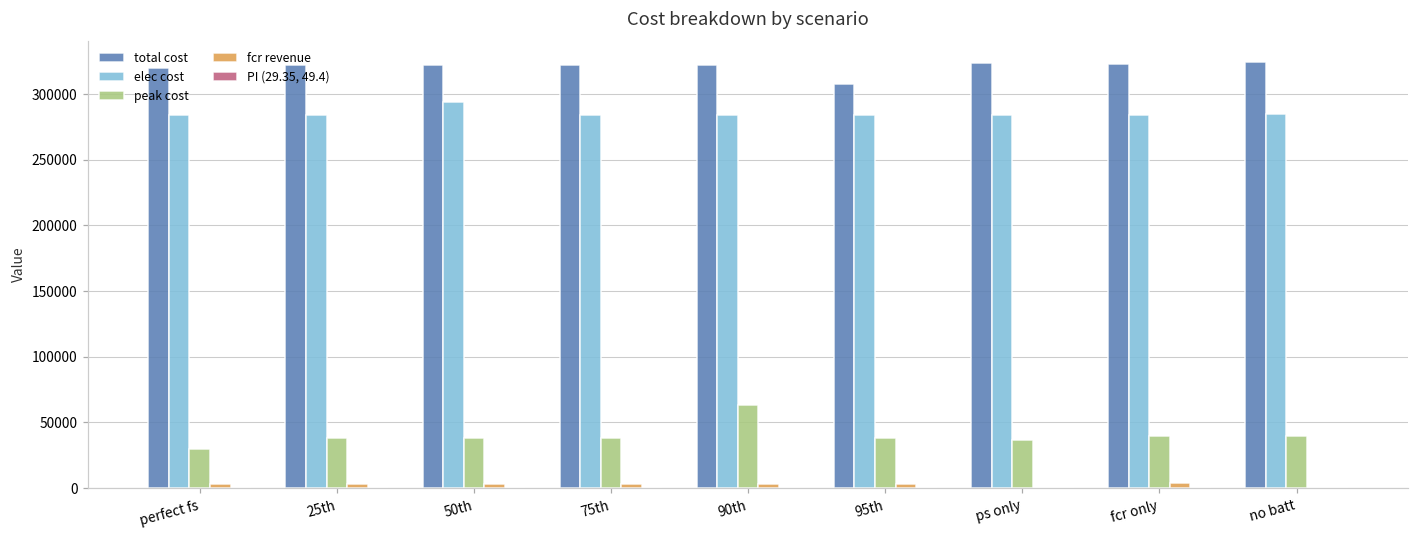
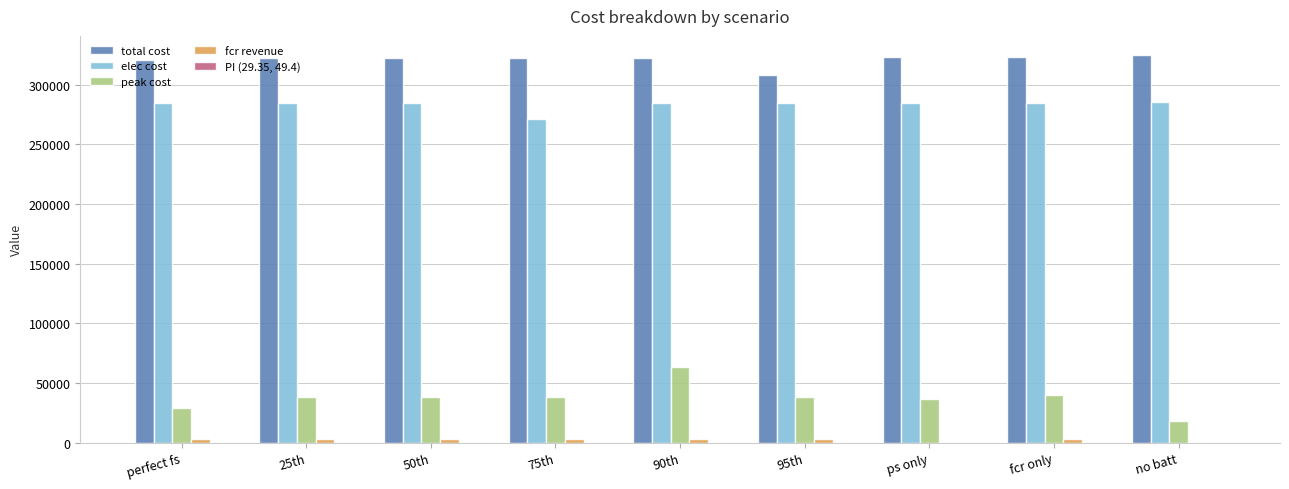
  {
    "total cost": {
      "perfect fs": 320000,
      "25th": 322000,
      "50th": 322000,
      "75th": 322000,
      "90th": 322000,
      "95th": 308000,
      "ps only": 323000,
      "fcr only": 323000,
      "no batt": 325000
    },
    "elec cost": {
      "perfect fs": 284000,
      "25th": 284000,
-     "50th": 294000,
-     "75th": 284000,
+     "50th": 284000,
+     "75th": 271000,
      "90th": 284000,
      "95th": 284000,
      "ps only": 284000,
      "fcr only": 284000,
      "no batt": 285000
    },
    "peak cost": {
      "perfect fs": 29000,
      "25th": 38000,
      "50th": 38000,
      "75th": 38000,
      "90th": 63000,
      "95th": 38000,
      "ps only": 36000,
      "fcr only": 40000,
-     "no batt": 40000
+     "no batt": 18000
    },
    "fcr revenue": {
      "perfect fs": 3000,
      "25th": 3000,
      "50th": 3000,
      "75th": 3000,
      "90th": 3000,
      "95th": 3000,
      "ps only": 0,
      "fcr only": 3000,
      "no batt": 0
    },
    "PI (29.35, 49.4)": {
      "no batt": 0
    }
  }
